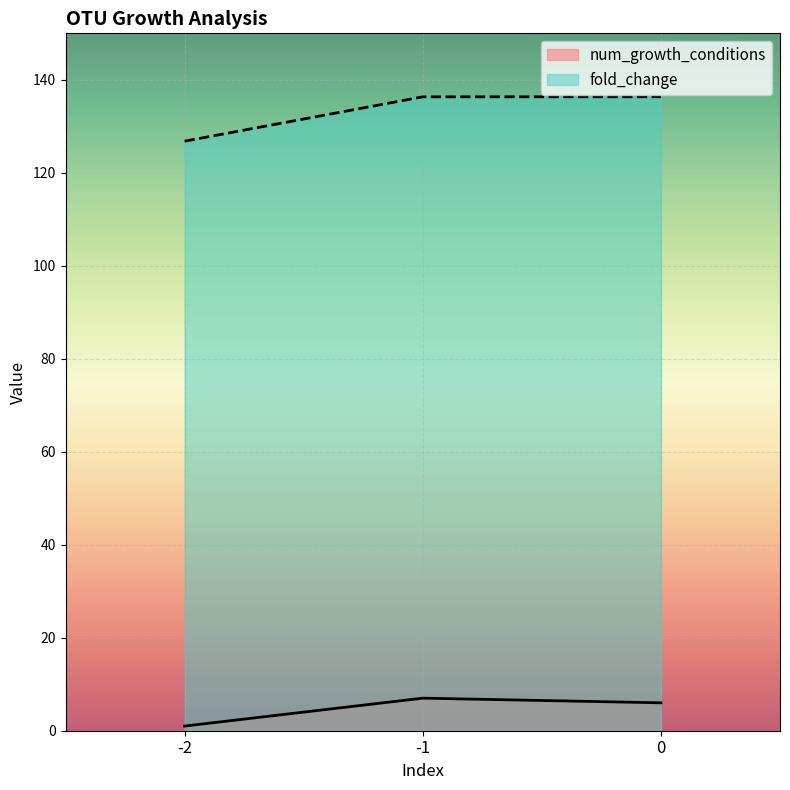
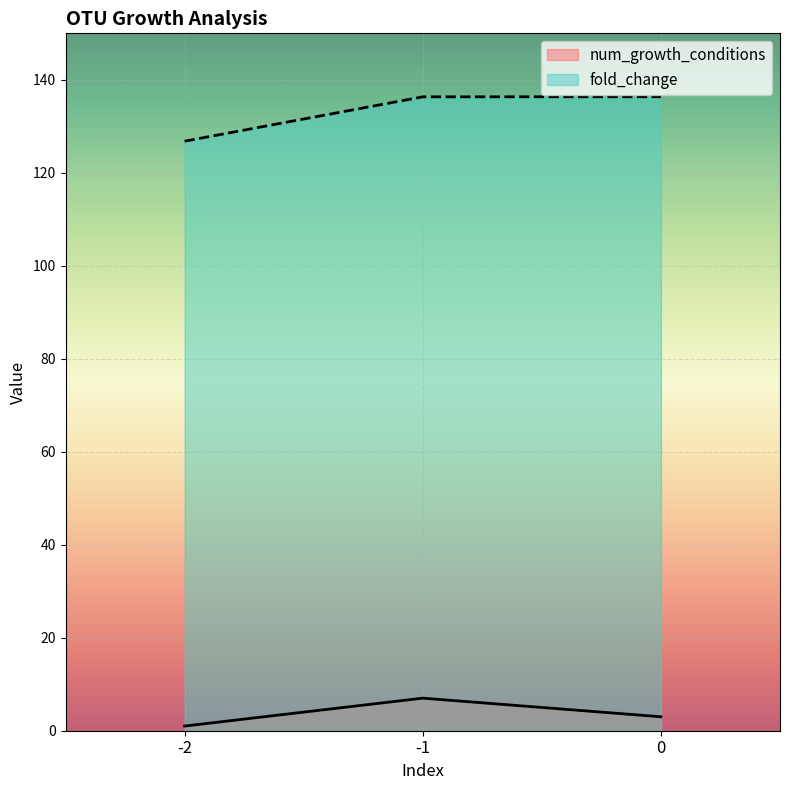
  {
    "num_growth_conditions": {
      "-2": 1,
      "-1": 7,
-     "0": 6
+     "0": 3
    },
    "fold_change": {
      "-2": 127,
      "-1": 136,
      "0": 136
    }
  }
